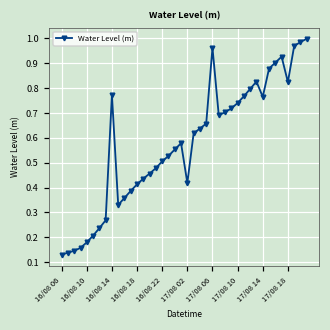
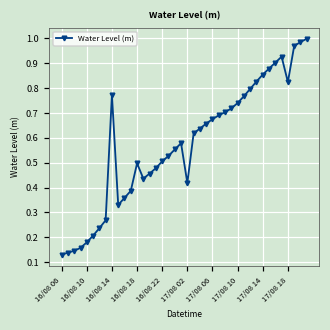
  {
    "16/08 06": 0.13,
    "16/08 10": 0.18,
    "16/08 14": 0.77,
-   "16/08 18": 0.41,
+   "16/08 18": 0.50,
    "16/08 22": 0.51,
    "17/08 02": 0.42,
-   "17/08 06": 0.96,
+   "17/08 06": 0.68,
    "17/08 10": 0.74,
-   "17/08 14": 0.76,
+   "17/08 14": 0.85,
    "17/08 18": 0.82
  }
